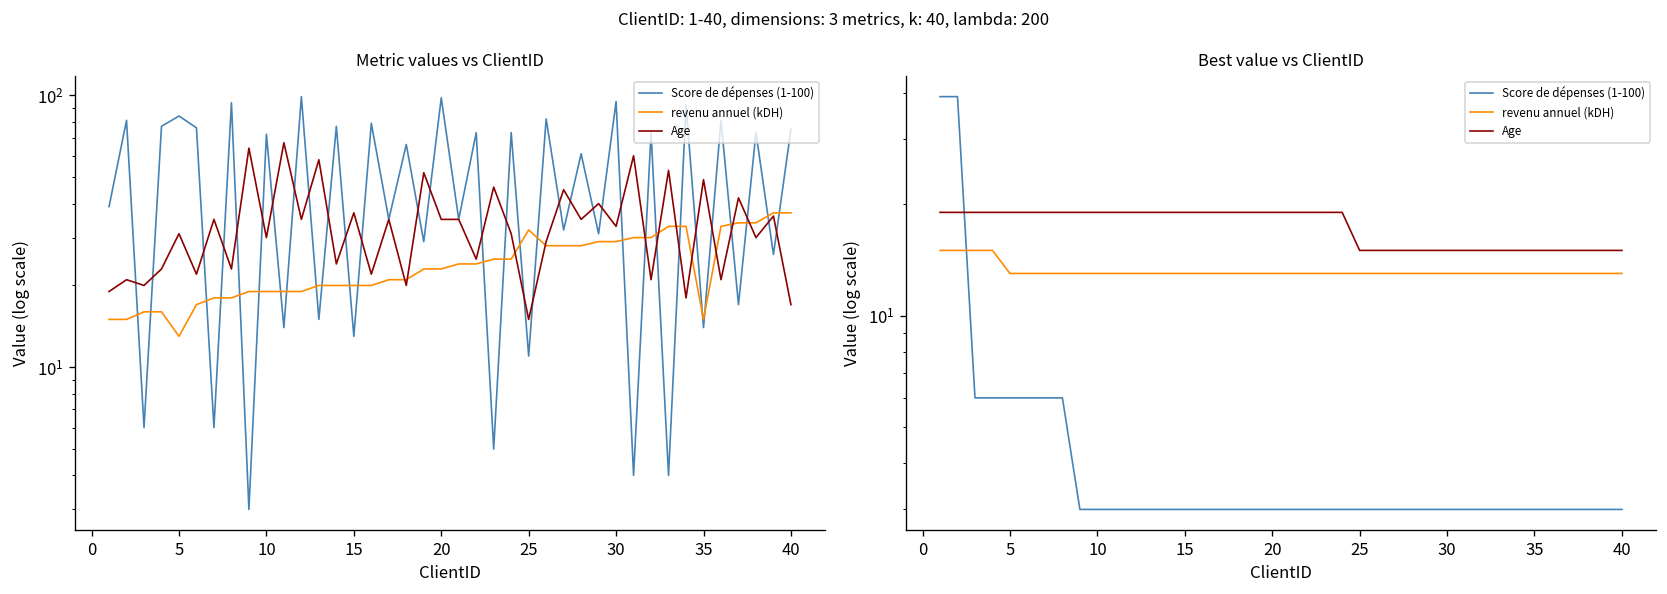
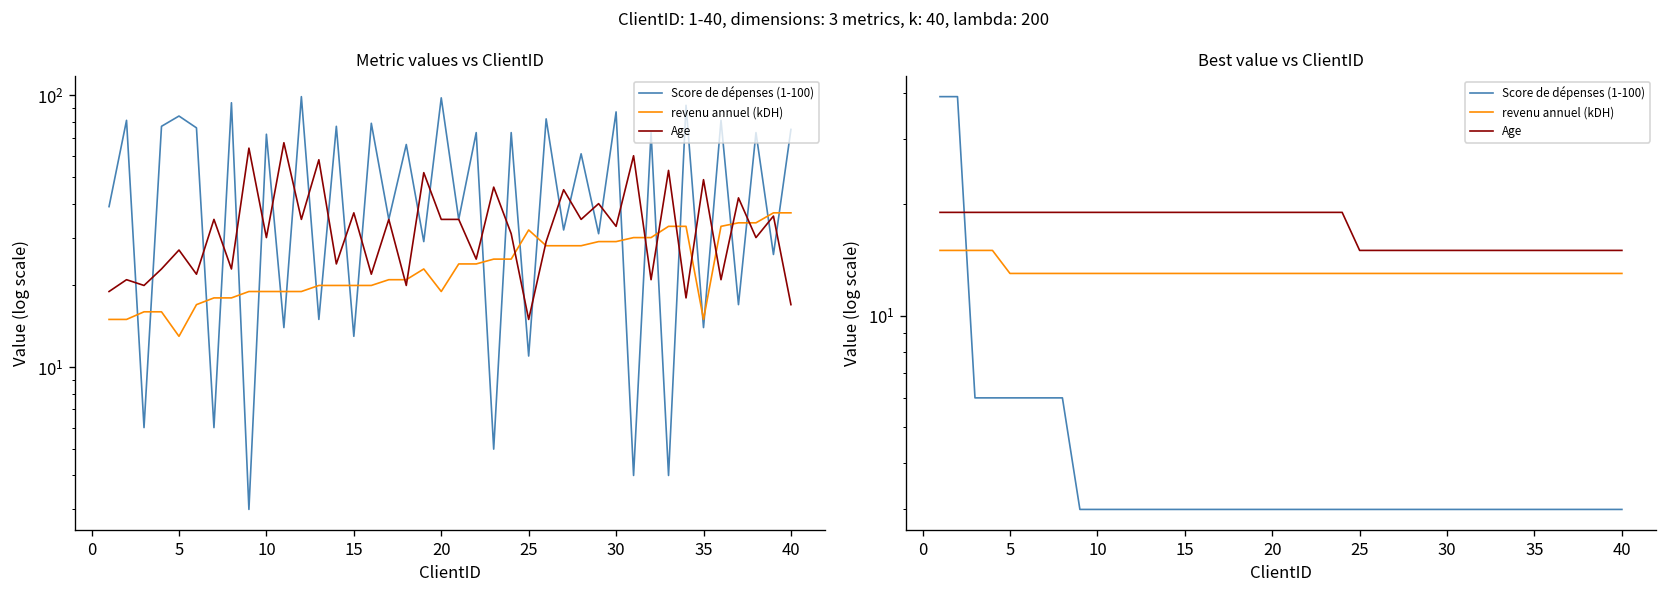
  {
    "Metric values vs ClientID": {
      "Score de dépenses (1-100)": {
        "5": 84,
        "10": 72,
        "15": 13,
        "20": 98,
        "25": 11,
-       "30": 95,
+       "30": 87,
        "35": 14
      },
      "revenu annuel (kDH)": {
        "5": 13,
        "10": 19,
        "15": 20,
-       "20": 23,
+       "20": 19,
        "25": 32,
        "30": 29,
        "35": 15,
        "40": 37
      },
      "Age": {
-       "5": 31,
+       "5": 27,
        "10": 30,
        "15": 37,
        "20": 35,
        "25": 15,
        "30": 33,
        "35": 49,
        "40": 17
      }
    }
  }
